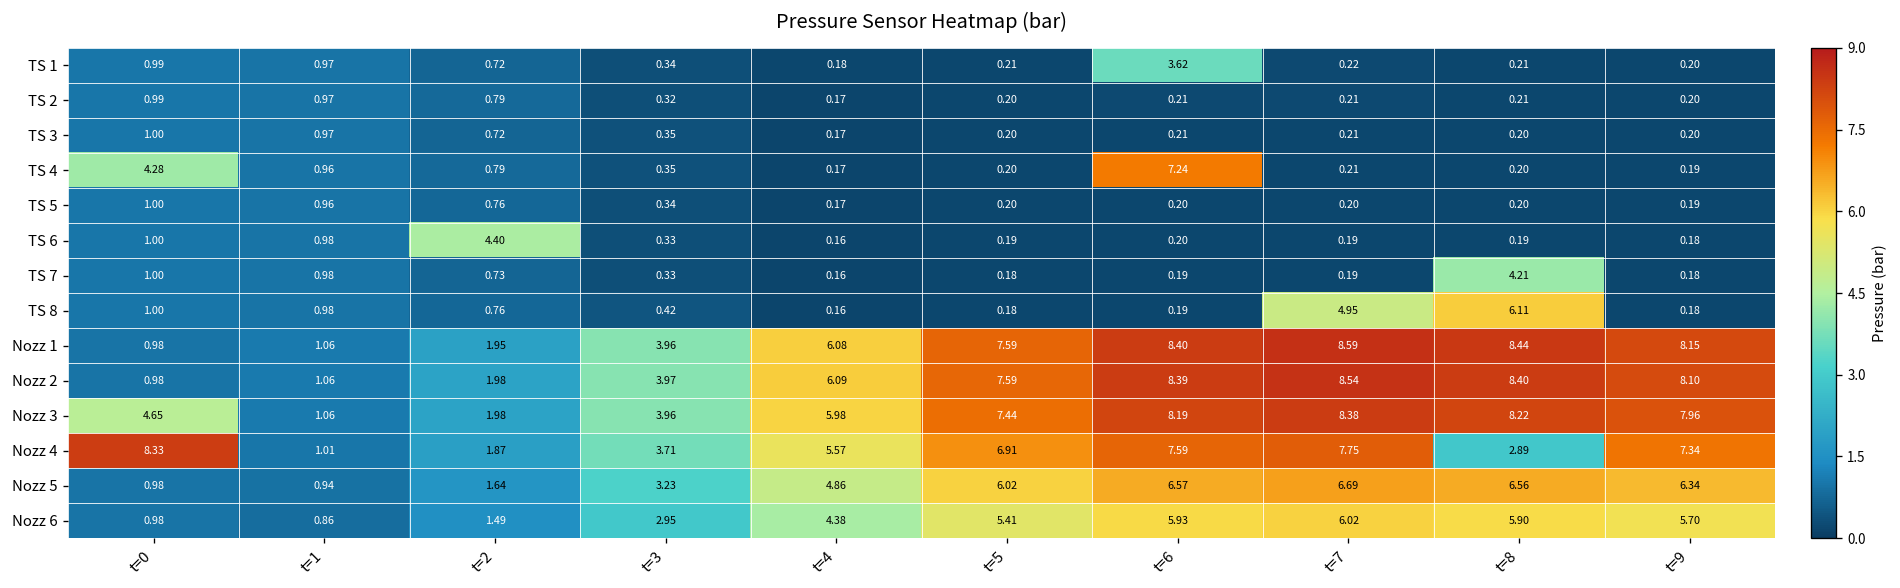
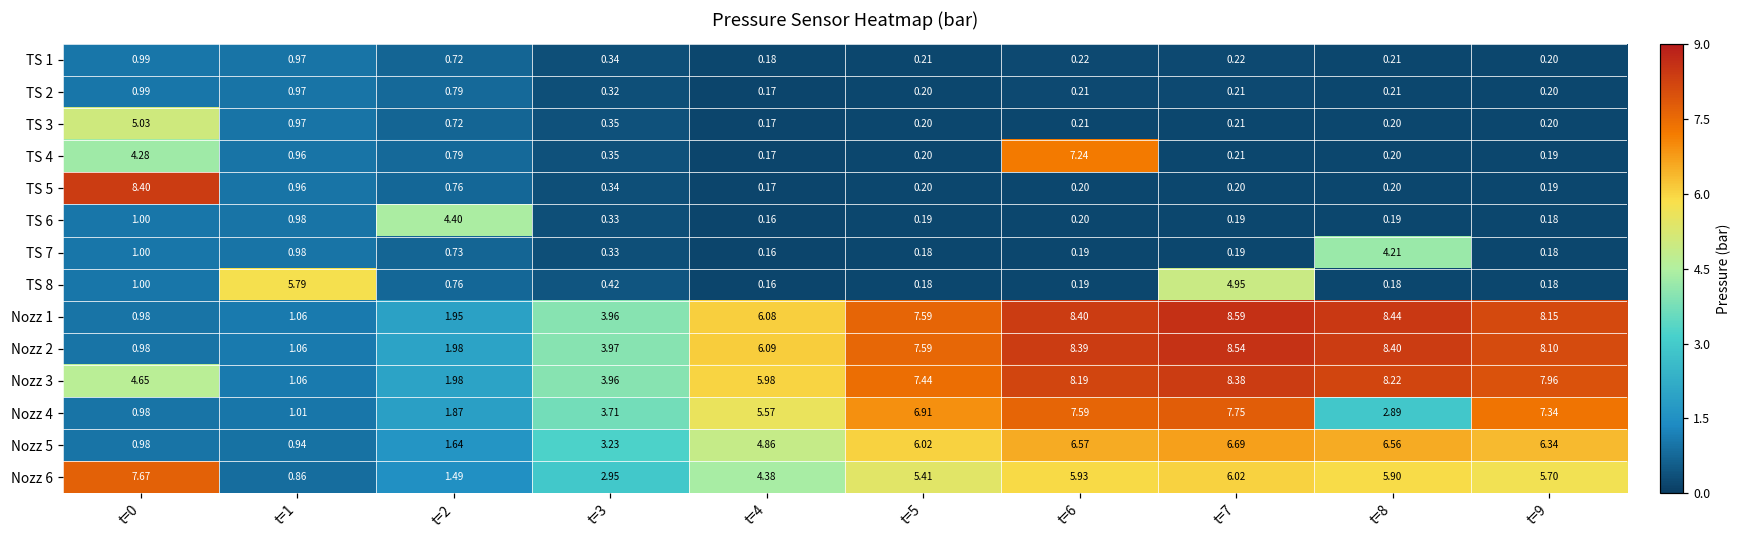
  {
    "TS 1": {
      "t=0": 0.99,
      "t=1": 0.97,
      "t=2": 0.72,
      "t=3": 0.34,
      "t=4": 0.18,
      "t=5": 0.21,
-     "t=6": 3.62,
+     "t=6": 0.22,
      "t=7": 0.22,
      "t=8": 0.21,
      "t=9": 0.20
    },
    "TS 2": {
      "t=0": 0.99,
      "t=1": 0.97,
      "t=2": 0.79,
      "t=3": 0.32,
      "t=4": 0.17,
      "t=5": 0.20,
      "t=6": 0.21,
      "t=7": 0.21,
      "t=8": 0.21,
      "t=9": 0.20
    },
    "TS 3": {
-     "t=0": 1.00,
+     "t=0": 5.03,
      "t=1": 0.97,
      "t=2": 0.72,
      "t=3": 0.35,
      "t=4": 0.17,
      "t=5": 0.20,
      "t=6": 0.21,
      "t=7": 0.21,
      "t=8": 0.20,
      "t=9": 0.20
    },
    "TS 4": {
      "t=0": 4.28,
      "t=1": 0.96,
      "t=2": 0.79,
      "t=3": 0.35,
      "t=4": 0.17,
      "t=5": 0.20,
      "t=6": 7.24,
      "t=7": 0.21,
      "t=8": 0.20,
      "t=9": 0.19
    },
    "TS 5": {
-     "t=0": 1.00,
+     "t=0": 8.40,
      "t=1": 0.96,
      "t=2": 0.76,
      "t=3": 0.34,
      "t=4": 0.17,
      "t=5": 0.20,
      "t=6": 0.20,
      "t=7": 0.20,
      "t=8": 0.20,
      "t=9": 0.19
    },
    "TS 6": {
      "t=0": 1.00,
      "t=1": 0.98,
      "t=2": 4.40,
      "t=3": 0.33,
      "t=4": 0.16,
      "t=5": 0.19,
      "t=6": 0.20,
      "t=7": 0.19,
      "t=8": 0.19,
      "t=9": 0.18
    },
    "TS 7": {
      "t=0": 1.00,
      "t=1": 0.98,
      "t=2": 0.73,
      "t=3": 0.33,
      "t=4": 0.16,
      "t=5": 0.18,
      "t=6": 0.19,
      "t=7": 0.19,
      "t=8": 4.21,
      "t=9": 0.18
    },
    "TS 8": {
      "t=0": 1.00,
-     "t=1": 0.98,
+     "t=1": 5.79,
      "t=2": 0.76,
      "t=3": 0.42,
      "t=4": 0.16,
      "t=5": 0.18,
      "t=6": 0.19,
      "t=7": 4.95,
-     "t=8": 6.11,
+     "t=8": 0.18,
      "t=9": 0.18
    },
    "Nozz 1": {
      "t=0": 0.98,
      "t=1": 1.06,
      "t=2": 1.95,
      "t=3": 3.96,
      "t=4": 6.08,
      "t=5": 7.59,
      "t=6": 8.40,
      "t=7": 8.59,
      "t=8": 8.44,
      "t=9": 8.15
    },
    "Nozz 2": {
      "t=0": 0.98,
      "t=1": 1.06,
      "t=2": 1.98,
      "t=3": 3.97,
      "t=4": 6.09,
      "t=5": 7.59,
      "t=6": 8.39,
      "t=7": 8.54,
      "t=8": 8.40,
      "t=9": 8.10
    },
    "Nozz 3": {
      "t=0": 4.65,
      "t=1": 1.06,
      "t=2": 1.98,
      "t=3": 3.96,
      "t=4": 5.98,
      "t=5": 7.44,
      "t=6": 8.19,
      "t=7": 8.38,
      "t=8": 8.22,
      "t=9": 7.96
    },
    "Nozz 4": {
-     "t=0": 8.33,
+     "t=0": 0.98,
      "t=1": 1.01,
      "t=2": 1.87,
      "t=3": 3.71,
      "t=4": 5.57,
      "t=5": 6.91,
      "t=6": 7.59,
      "t=7": 7.75,
      "t=8": 2.89,
      "t=9": 7.34
    },
    "Nozz 5": {
      "t=0": 0.98,
      "t=1": 0.94,
      "t=2": 1.64,
      "t=3": 3.23,
      "t=4": 4.86,
      "t=5": 6.02,
      "t=6": 6.57,
      "t=7": 6.69,
      "t=8": 6.56,
      "t=9": 6.34
    },
    "Nozz 6": {
-     "t=0": 0.98,
+     "t=0": 7.67,
      "t=1": 0.86,
      "t=2": 1.49,
      "t=3": 2.95,
      "t=4": 4.38,
      "t=5": 5.41,
      "t=6": 5.93,
      "t=7": 6.02,
      "t=8": 5.90,
      "t=9": 5.70
    }
  }
